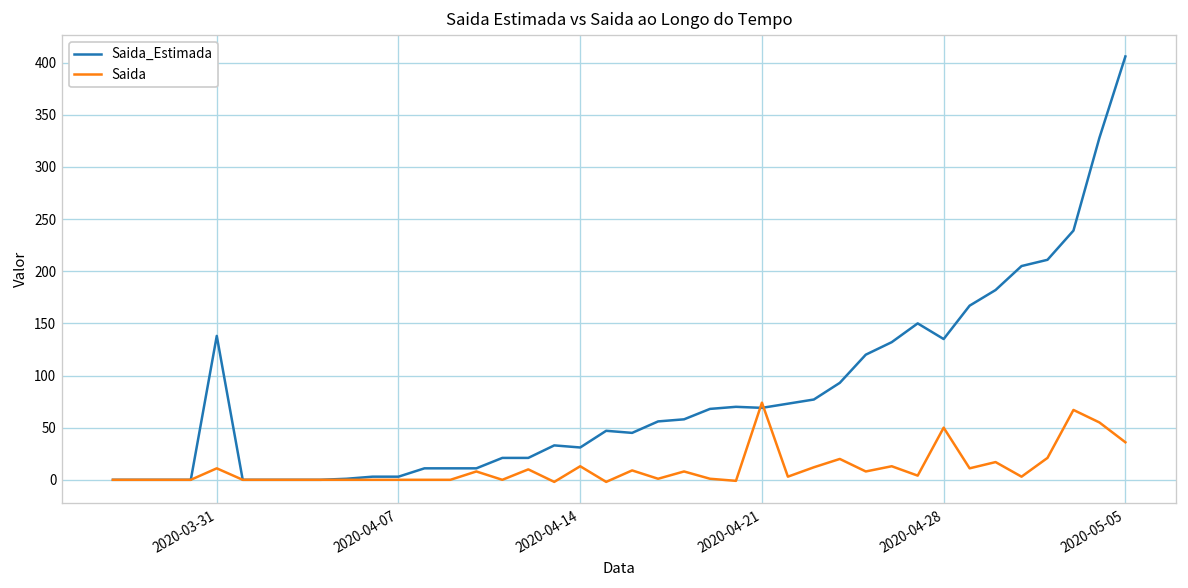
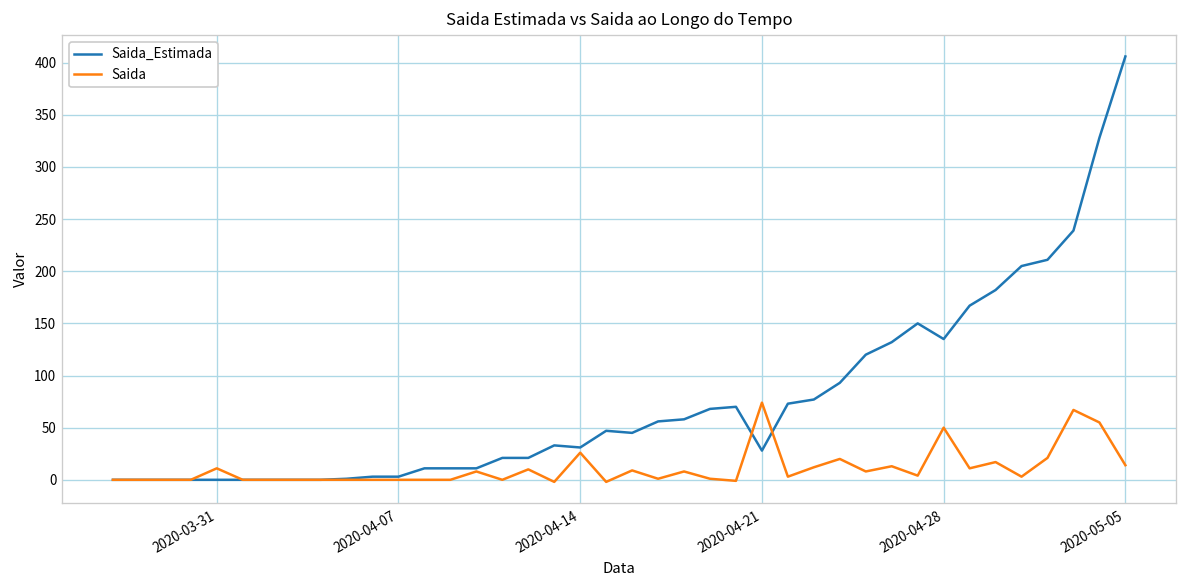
  {
    "Saida_Estimada": {
-     "2020-03-31": 140,
+     "2020-03-31": 0,
      "2020-04-07": 0,
      "2020-04-14": 30,
-     "2020-04-21": 70,
+     "2020-04-21": 30,
      "2020-04-28": 140,
      "2020-05-05": 410
    },
    "Saida": {
      "2020-03-31": 10,
      "2020-04-07": 0,
-     "2020-04-14": 10,
+     "2020-04-14": 30,
      "2020-04-21": 70,
      "2020-04-28": 50,
-     "2020-05-05": 40
+     "2020-05-05": 10
    }
  }
